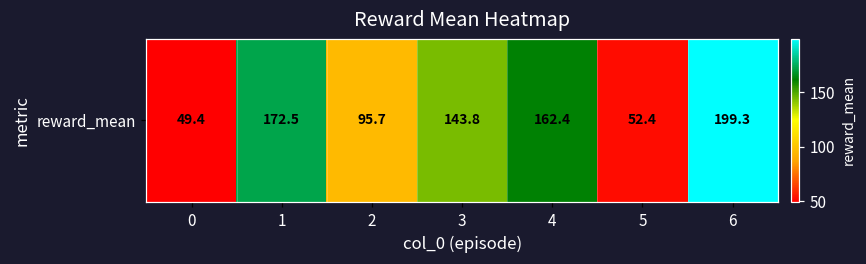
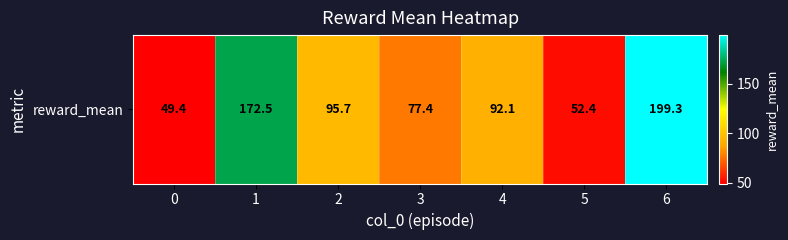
  {
    "reward_mean": {
      "0": 49.4,
      "1": 172.5,
      "2": 95.7,
-     "3": 143.8,
-     "4": 162.4,
+     "3": 77.4,
+     "4": 92.1,
      "5": 52.4,
      "6": 199.3
    }
  }
